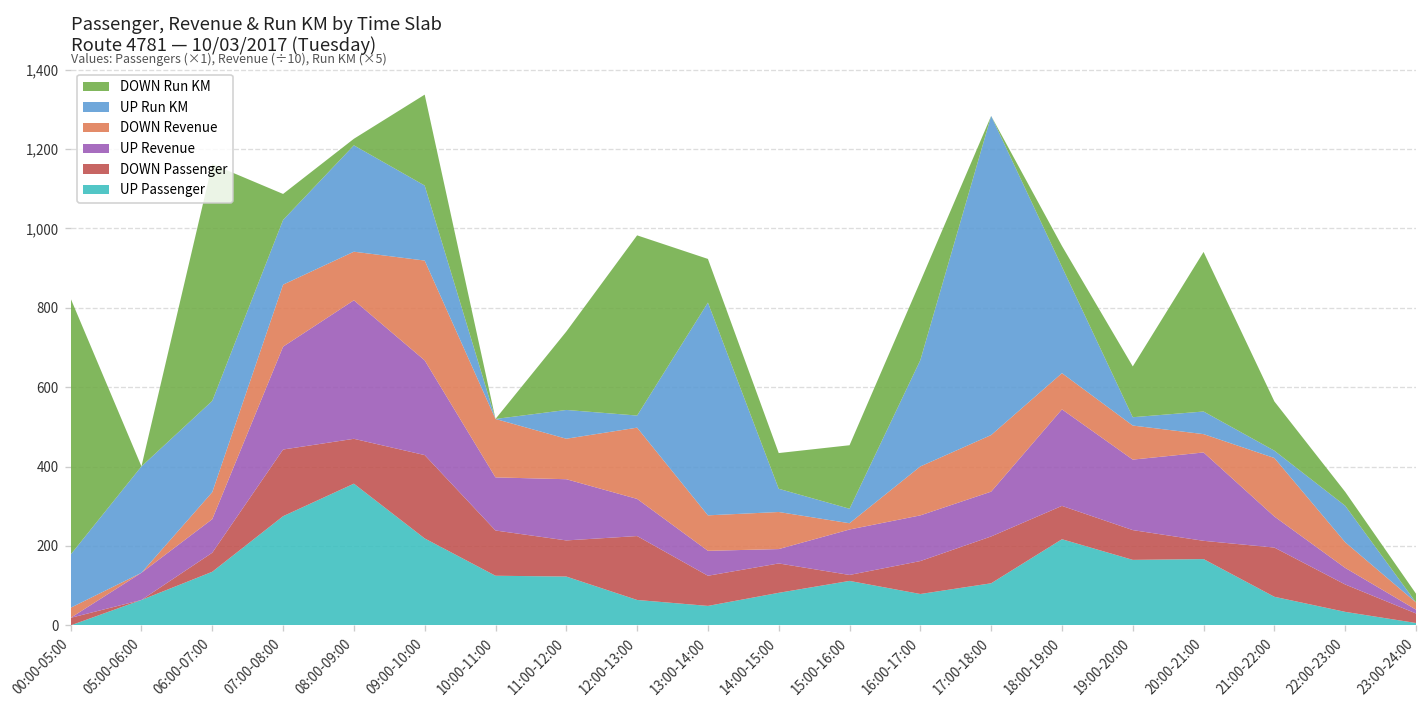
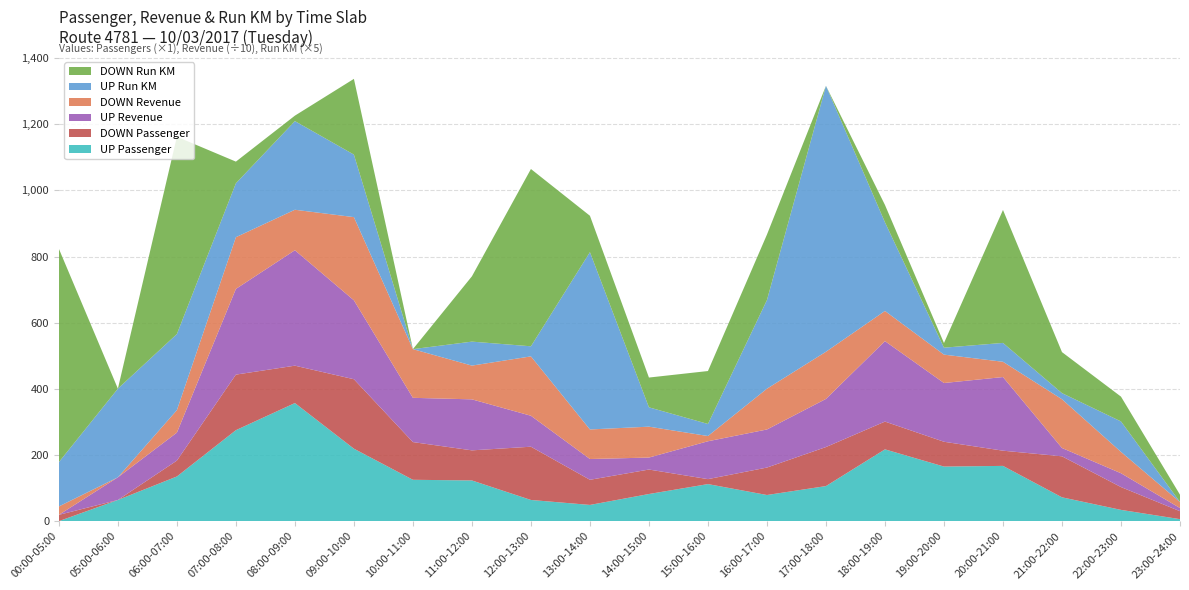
  {
    "UP Revenue": {
      "06:00-07:00": 80,
      "07:00-08:00": 260,
      "08:00-09:00": 350,
      "09:00-10:00": 240,
      "10:00-11:00": 130,
      "11:00-12:00": 150,
      "12:00-13:00": 90,
      "13:00-14:00": 60,
      "14:00-15:00": 40,
      "15:00-16:00": 110,
      "16:00-17:00": 120,
-     "17:00-18:00": 110,
+     "17:00-18:00": 150,
      "18:00-19:00": 240,
      "19:00-20:00": 180,
      "20:00-21:00": 220,
-     "21:00-22:00": 80,
+     "21:00-22:00": 30,
      "22:00-23:00": 40,
      "23:00-24:00": 10
    },
    "DOWN Run KM": {
      "00:00-05:00": 650,
      "07:00-08:00": 70,
      "08:00-09:00": 20,
      "09:00-10:00": 230,
      "11:00-12:00": 200,
-     "12:00-13:00": 450,
+     "12:00-13:00": 540,
      "13:00-14:00": 110,
      "14:00-15:00": 90,
      "15:00-16:00": 160,
      "16:00-17:00": 200,
      "18:00-19:00": 50,
-     "19:00-20:00": 130,
+     "19:00-20:00": 10,
      "20:00-21:00": 400,
      "21:00-22:00": 120,
-     "22:00-23:00": 40,
+     "22:00-23:00": 80,
      "23:00-24:00": 20
    }
  }
